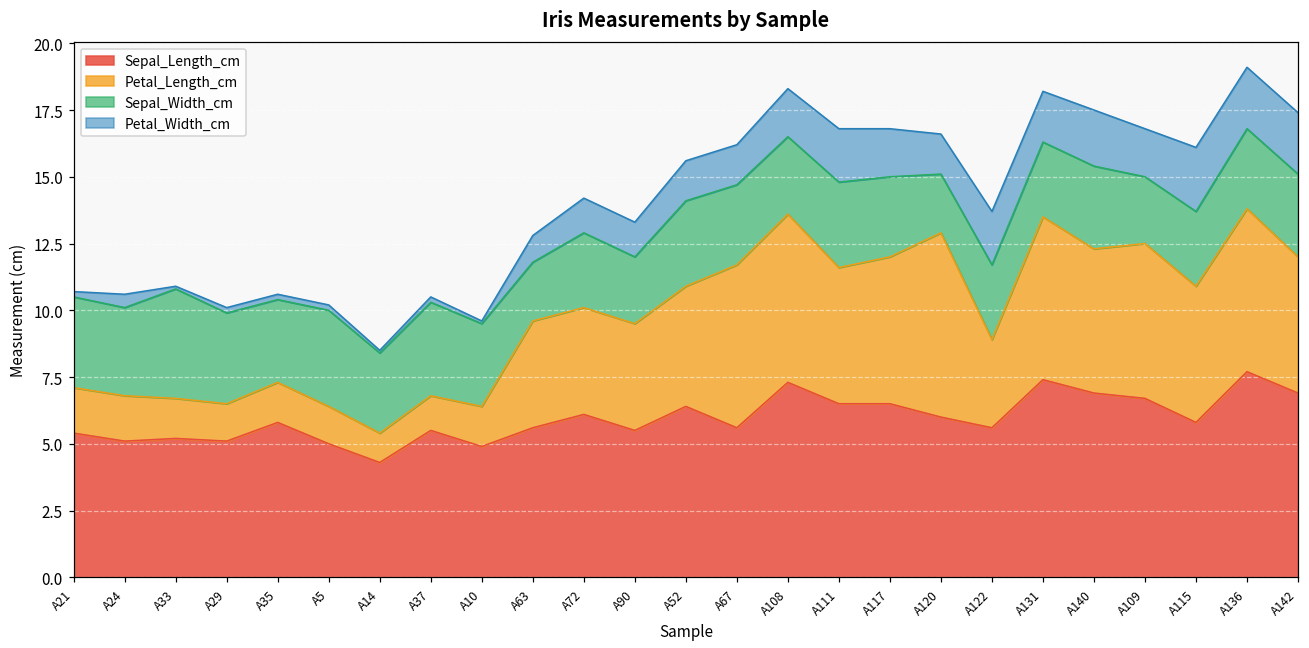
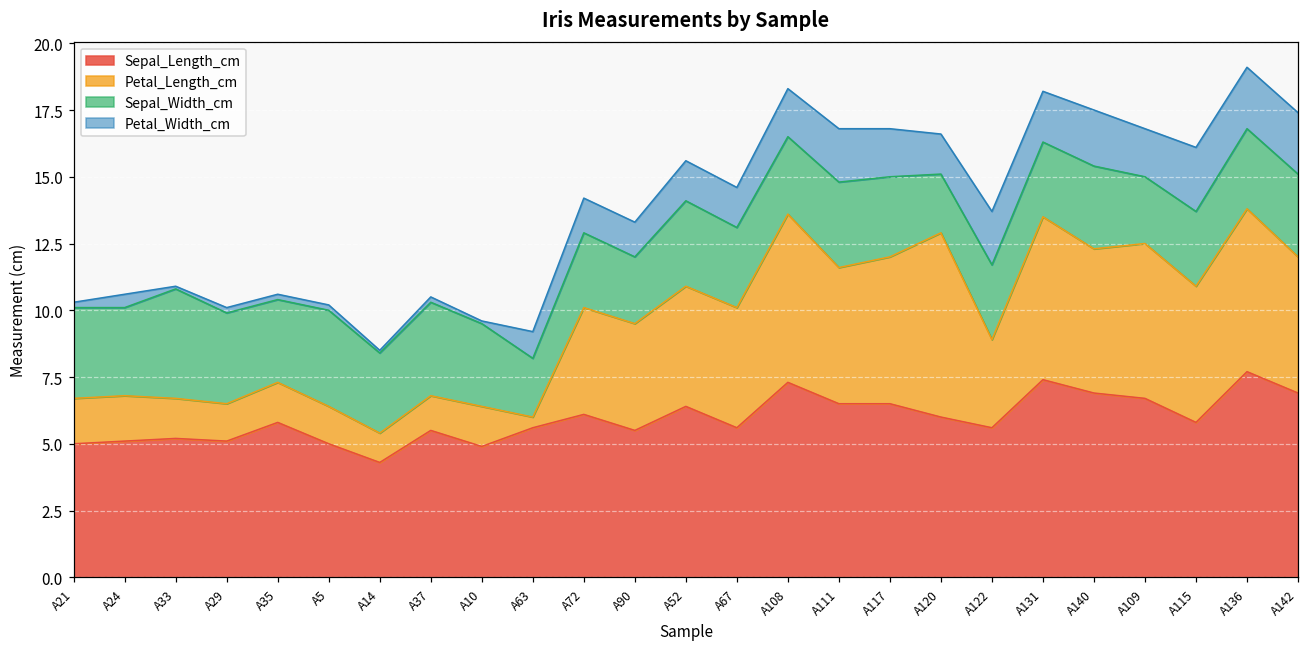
  {
    "Sepal_Length_cm": {
-     "A21": 5.4,
+     "A21": 5.0,
      "A24": 5.1,
      "A33": 5.2,
      "A29": 5.1,
      "A35": 5.8,
      "A5": 5.0,
      "A14": 4.3,
      "A37": 5.5,
      "A10": 4.9,
      "A63": 5.6,
      "A72": 6.1,
      "A90": 5.5,
      "A52": 6.4,
      "A67": 5.6,
      "A108": 7.3,
      "A111": 6.5,
      "A117": 6.5,
      "A120": 6.0,
      "A122": 5.6,
      "A131": 7.4,
      "A140": 6.9,
      "A109": 6.7,
      "A115": 5.8,
      "A136": 7.7,
      "A142": 6.9
    },
    "Petal_Length_cm": {
      "A21": 1.7,
      "A24": 1.7,
      "A33": 1.5,
      "A29": 1.4,
      "A35": 1.5,
      "A5": 1.4,
      "A14": 1.1,
      "A37": 1.3,
      "A10": 1.5,
-     "A63": 4.0,
+     "A63": 0.4,
      "A72": 4.0,
      "A90": 4.0,
      "A52": 4.5,
-     "A67": 6.1,
+     "A67": 4.5,
      "A108": 6.3,
      "A111": 5.1,
      "A117": 5.5,
      "A120": 6.9,
      "A122": 3.3,
      "A131": 6.1,
      "A140": 5.4,
      "A109": 5.8,
      "A115": 5.1,
      "A136": 6.1,
      "A142": 5.1
    },
    "Sepal_Width_cm": {
      "A21": 3.4,
      "A24": 3.3,
      "A29": 3.4,
      "A35": 3.1,
      "A5": 3.6,
      "A37": 3.5,
      "A63": 2.2,
      "A72": 2.8,
      "A90": 2.5,
      "A52": 3.2,
      "A67": 3.0,
      "A108": 2.9,
      "A111": 3.2,
      "A117": 3.0,
      "A120": 2.2,
      "A122": 2.8,
      "A131": 2.8,
      "A140": 3.1,
      "A109": 2.5,
      "A115": 2.8,
      "A136": 3.0,
      "A142": 3.1
    },
    "Petal_Width_cm": {
      "A21": 0.2,
      "A24": 0.5,
      "A29": 0.2,
      "A35": 0.2,
      "A5": 0.2,
      "A37": 0.2,
      "A63": 1.0,
      "A72": 1.3,
      "A90": 1.3,
      "A52": 1.5,
      "A67": 1.5,
      "A108": 1.8,
      "A111": 2.0,
      "A117": 1.8,
      "A120": 1.5,
      "A122": 2.0,
      "A131": 1.9,
      "A140": 2.1,
      "A109": 1.8,
      "A115": 2.4,
      "A136": 2.3,
      "A142": 2.3
    }
  }
